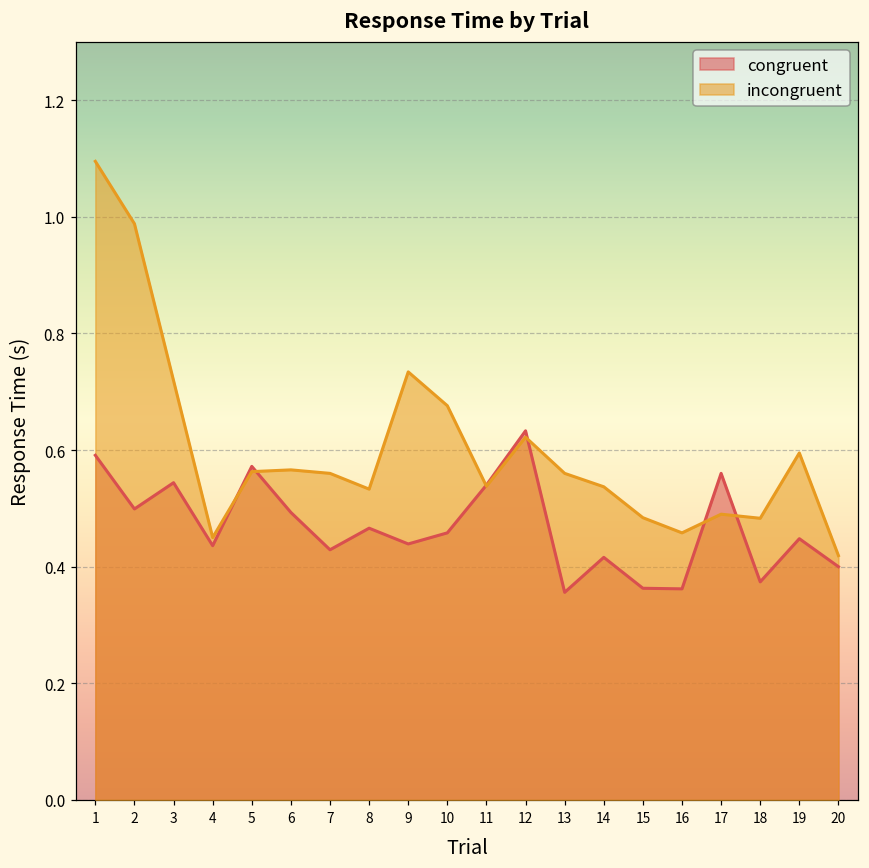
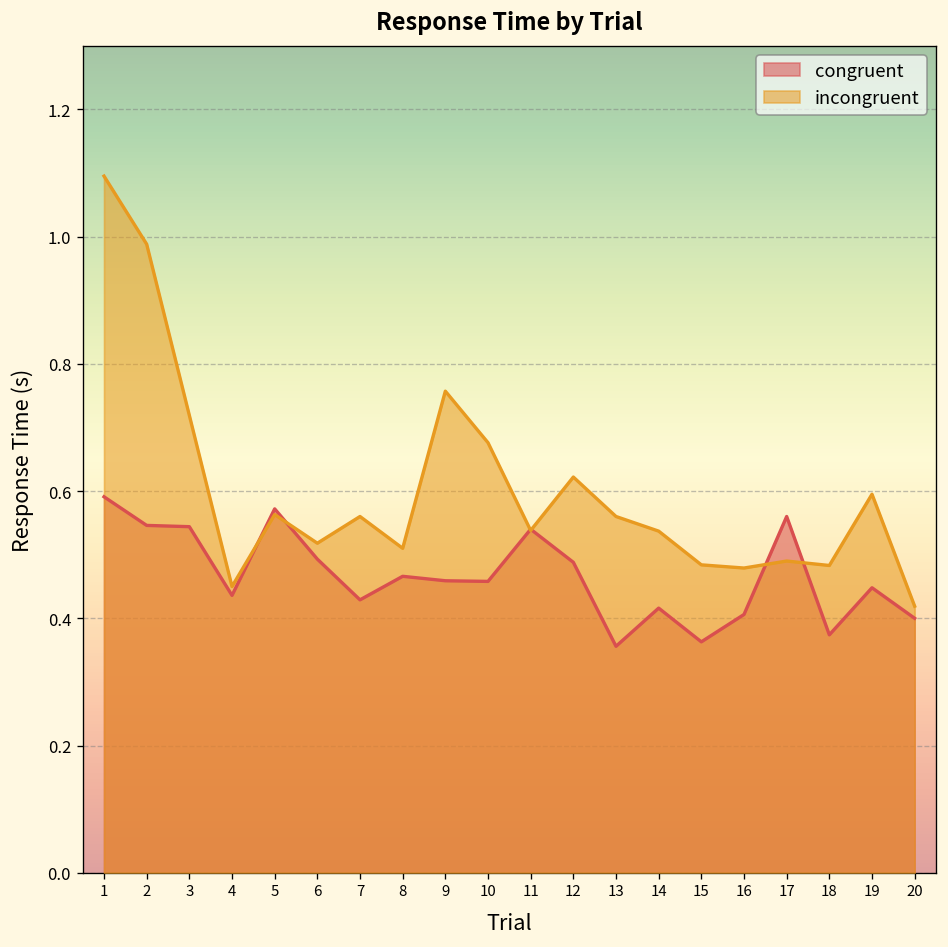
  {
    "congruent": {
      "1": 0.59,
-     "2": 0.50,
+     "2": 0.55,
      "3": 0.54,
      "4": 0.44,
      "5": 0.57,
      "6": 0.49,
      "7": 0.43,
      "8": 0.47,
-     "9": 0.44,
+     "9": 0.46,
      "10": 0.46,
-     "12": 0.63,
+     "12": 0.49,
      "13": 0.36,
      "14": 0.42,
      "15": 0.36,
-     "16": 0.36,
+     "16": 0.41,
      "17": 0.56,
      "18": 0.37,
      "19": 0.45,
      "20": 0.40
    },
    "incongruent": {
      "1": 1.10,
      "2": 0.99,
      "3": 0.72,
      "4": 0.45,
      "5": 0.56,
-     "6": 0.57,
+     "6": 0.52,
      "7": 0.56,
-     "8": 0.53,
-     "9": 0.73,
+     "8": 0.51,
+     "9": 0.76,
      "10": 0.68,
      "12": 0.62,
      "13": 0.56,
      "14": 0.54,
      "15": 0.48,
-     "16": 0.46,
+     "16": 0.48,
      "17": 0.49,
      "18": 0.48,
      "19": 0.60,
      "20": 0.42
    }
  }
